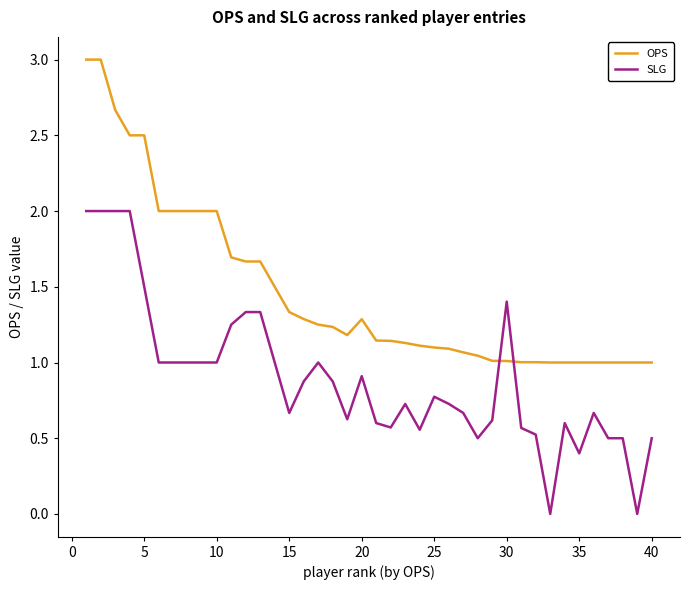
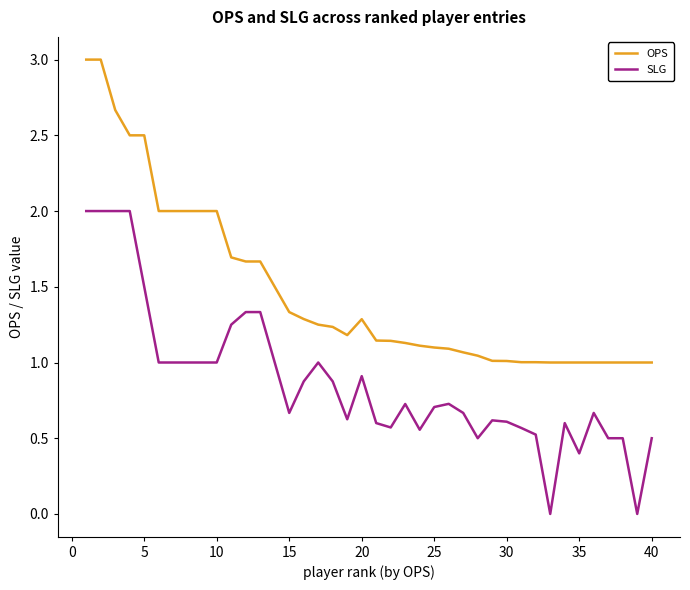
  {
    "OPS": {
      "5": 2.50,
      "10": 2.00,
      "15": 1.33,
      "20": 1.29,
      "25": 1.10,
      "30": 1.01,
      "35": 1.00,
      "40": 1.00
    },
    "SLG": {
      "5": 1.50,
      "10": 1.00,
      "15": 0.67,
      "20": 0.91,
-     "25": 0.77,
-     "30": 1.40,
+     "25": 0.71,
+     "30": 0.61,
      "35": 0.40,
      "40": 0.50
    }
  }
